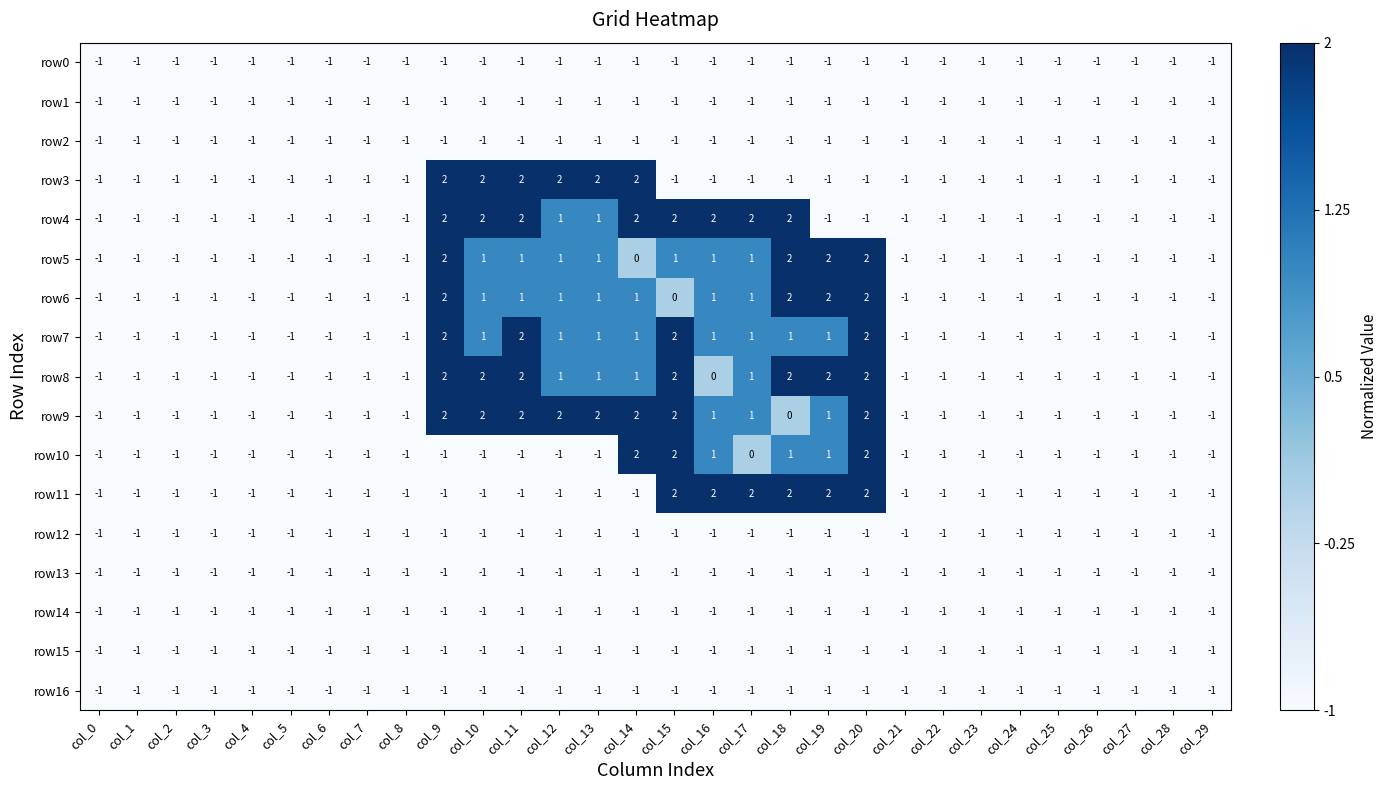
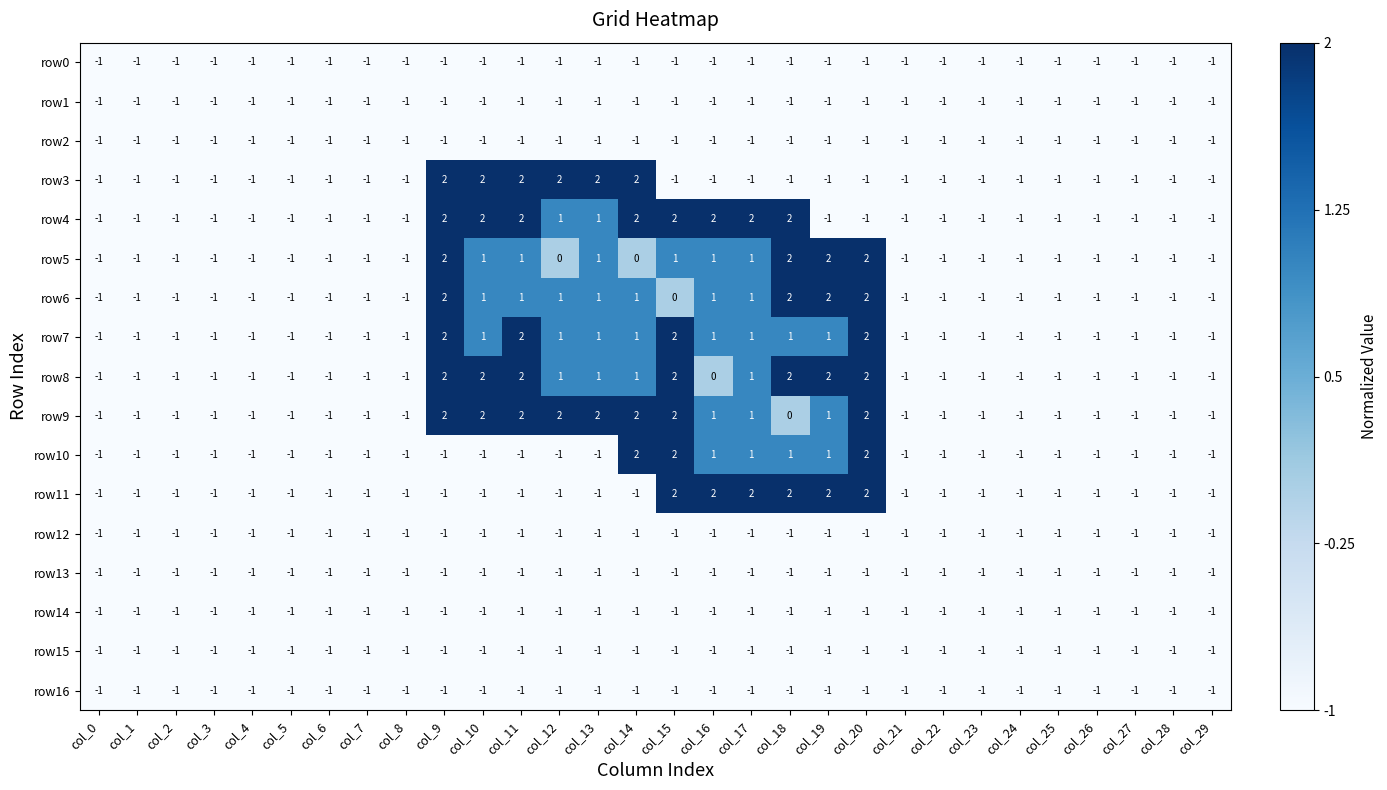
  {
    "row5": {
      "col_0": -1,
      "col_1": -1,
      "col_2": -1,
      "col_3": -1,
      "col_4": -1,
      "col_5": -1,
      "col_6": -1,
      "col_7": -1,
      "col_8": -1,
      "col_9": 2,
      "col_10": 1,
      "col_11": 1,
-     "col_12": 1,
+     "col_12": 0,
      "col_13": 1,
      "col_14": 0,
      "col_15": 1,
      "col_16": 1,
      "col_17": 1,
      "col_18": 2,
      "col_19": 2,
      "col_20": 2,
      "col_21": -1,
      "col_22": -1,
      "col_23": -1,
      "col_24": -1,
      "col_25": -1,
      "col_26": -1,
      "col_27": -1,
      "col_28": -1,
      "col_29": -1
    },
    "row10": {
      "col_0": -1,
      "col_1": -1,
      "col_2": -1,
      "col_3": -1,
      "col_4": -1,
      "col_5": -1,
      "col_6": -1,
      "col_7": -1,
      "col_8": -1,
      "col_9": -1,
      "col_10": -1,
      "col_11": -1,
      "col_12": -1,
      "col_13": -1,
      "col_14": 2,
      "col_15": 2,
      "col_16": 1,
-     "col_17": 0,
+     "col_17": 1,
      "col_18": 1,
      "col_19": 1,
      "col_20": 2,
      "col_21": -1,
      "col_22": -1,
      "col_23": -1,
      "col_24": -1,
      "col_25": -1,
      "col_26": -1,
      "col_27": -1,
      "col_28": -1,
      "col_29": -1
    }
  }
